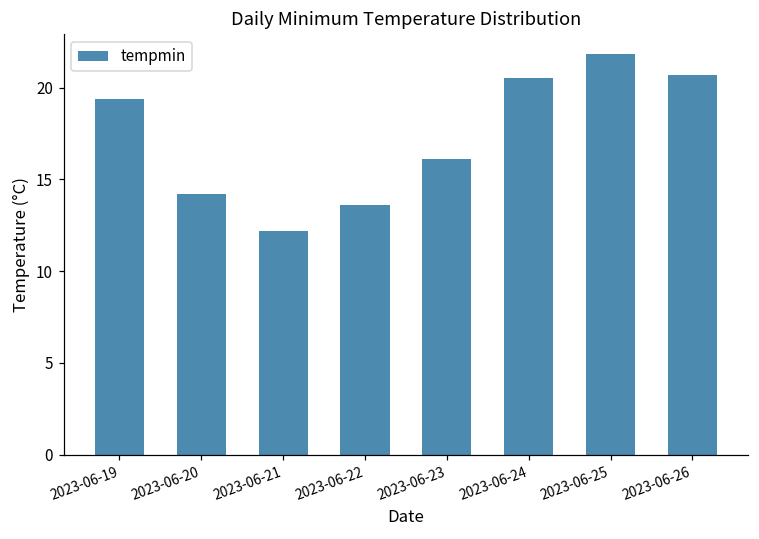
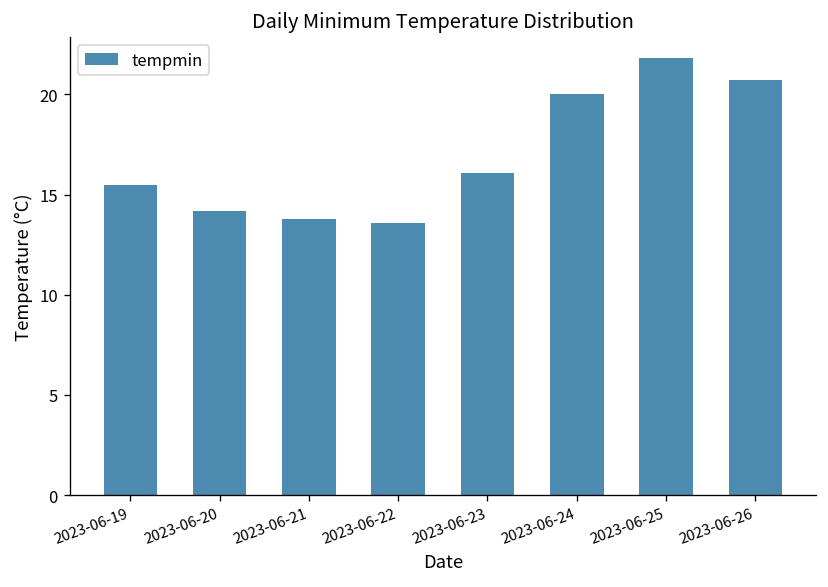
  {
-   "2023-06-19": 19.4,
+   "2023-06-19": 15.5,
    "2023-06-20": 14.2,
-   "2023-06-21": 12.2,
+   "2023-06-21": 13.8,
    "2023-06-22": 13.6,
    "2023-06-23": 16.1,
-   "2023-06-24": 20.5,
+   "2023-06-24": 20.0,
    "2023-06-25": 21.8,
    "2023-06-26": 20.7
  }
